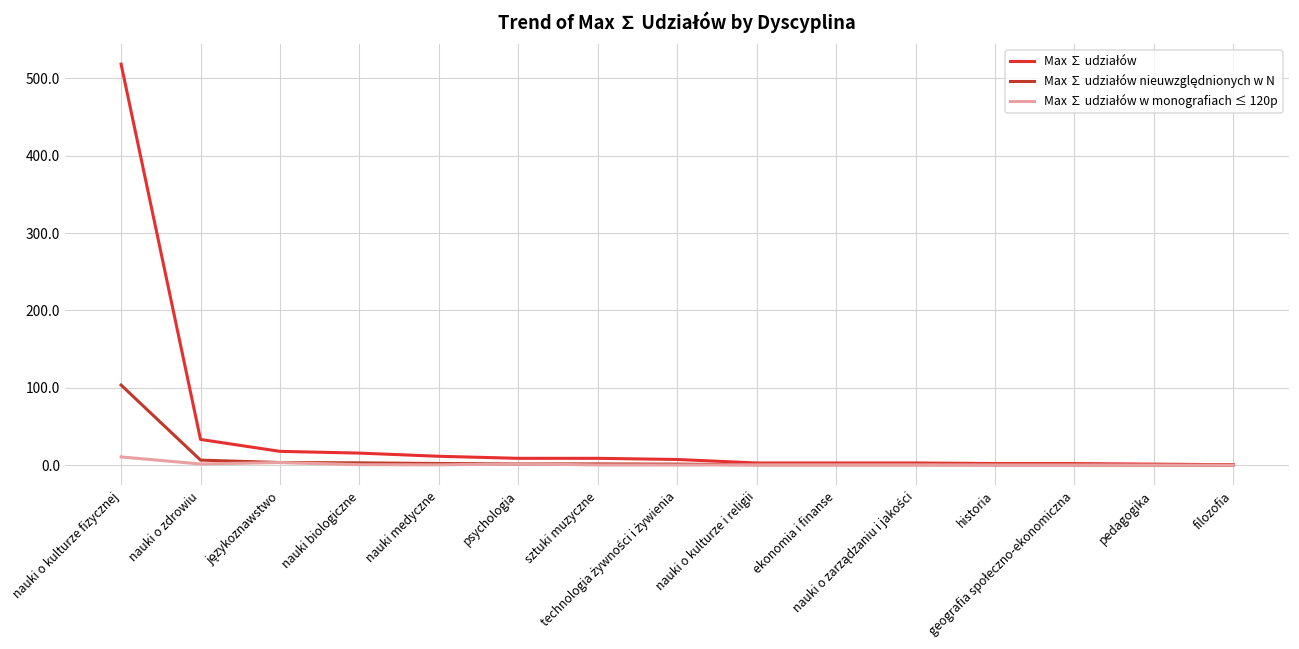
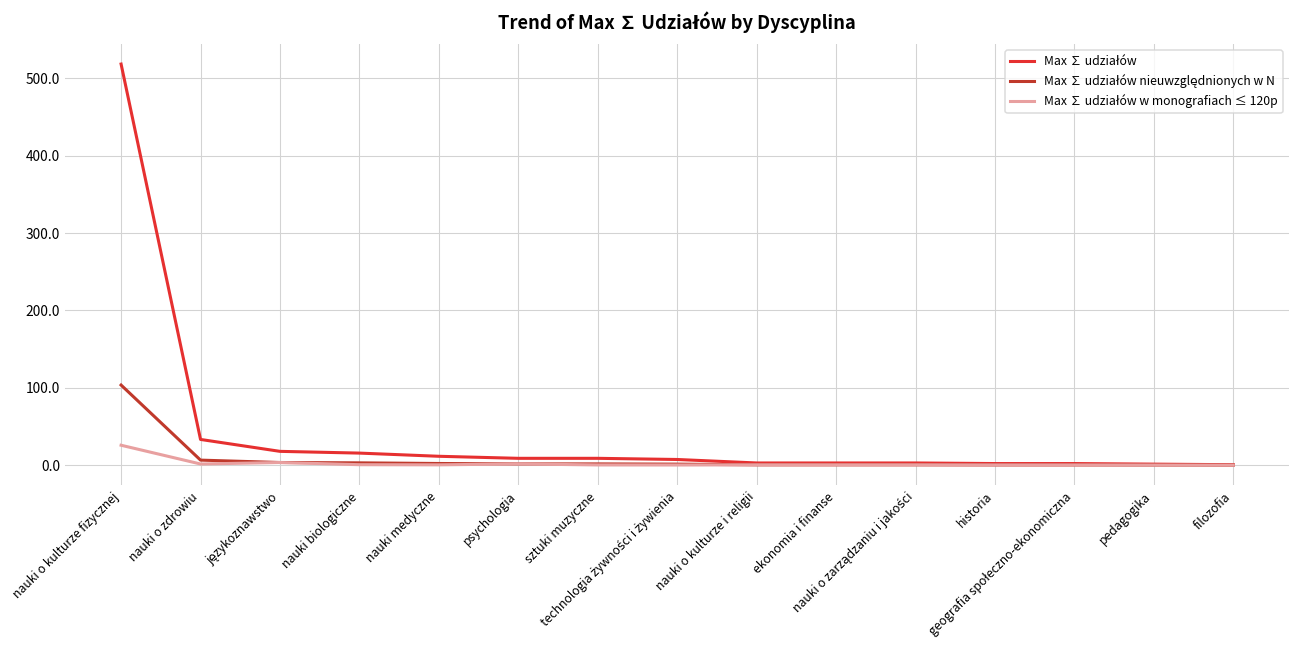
  {
    "Max ∑ udziałów w monografiach ≤ 120p": {
-     "nauki o kulturze fizycznej": 10,
+     "nauki o kulturze fizycznej": 30,
      "nauki o zdrowiu": 0
    }
  }
